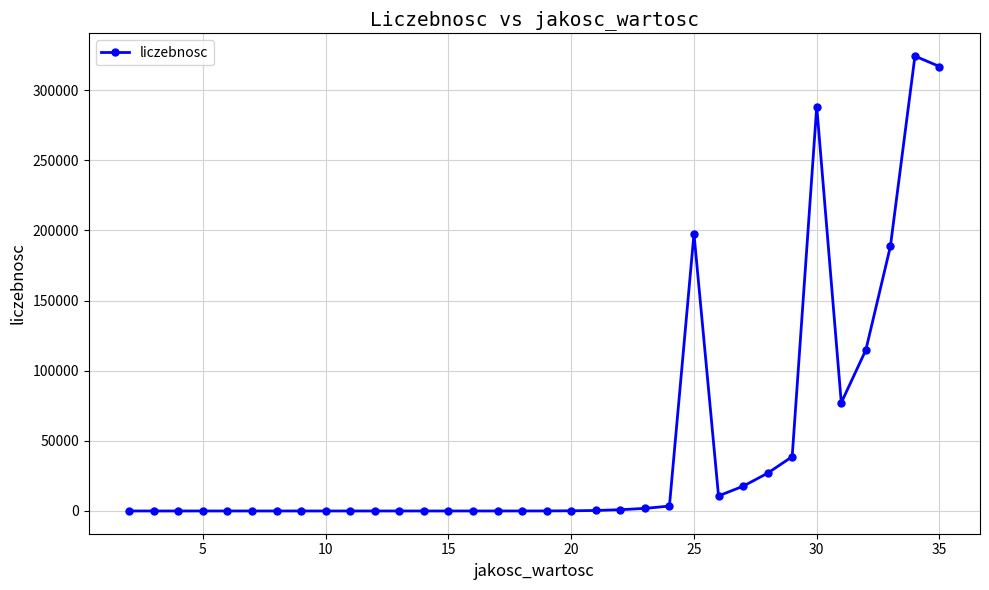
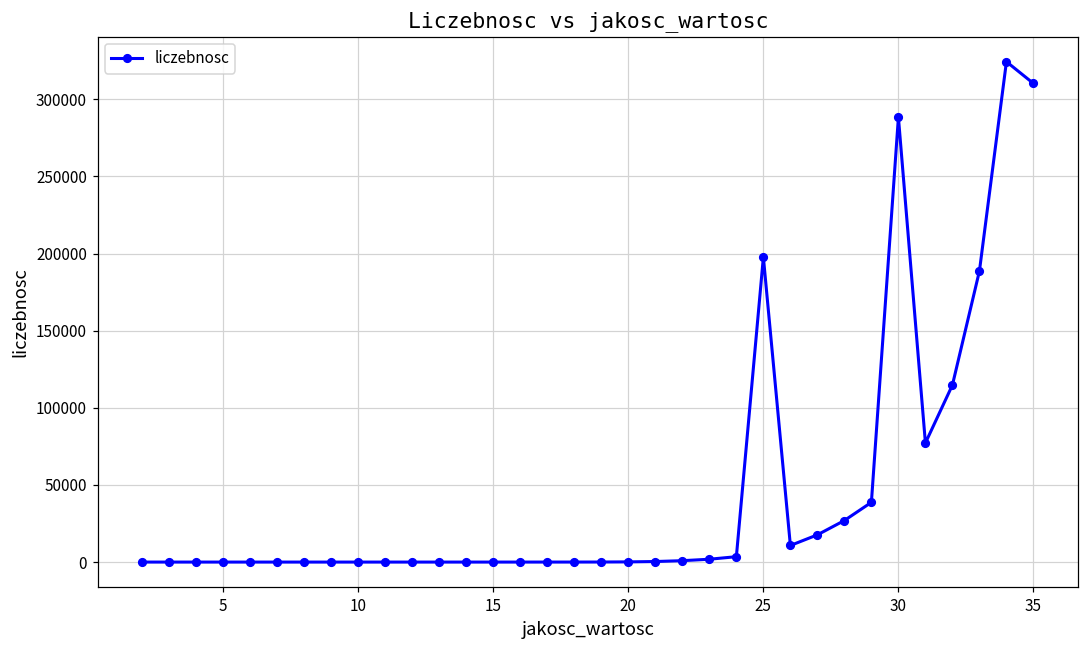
  {
    "5": 0,
    "10": 0,
    "15": 0,
    "20": 0,
    "25": 198000,
    "30": 288000,
-   "35": 317000
+   "35": 310000
  }
